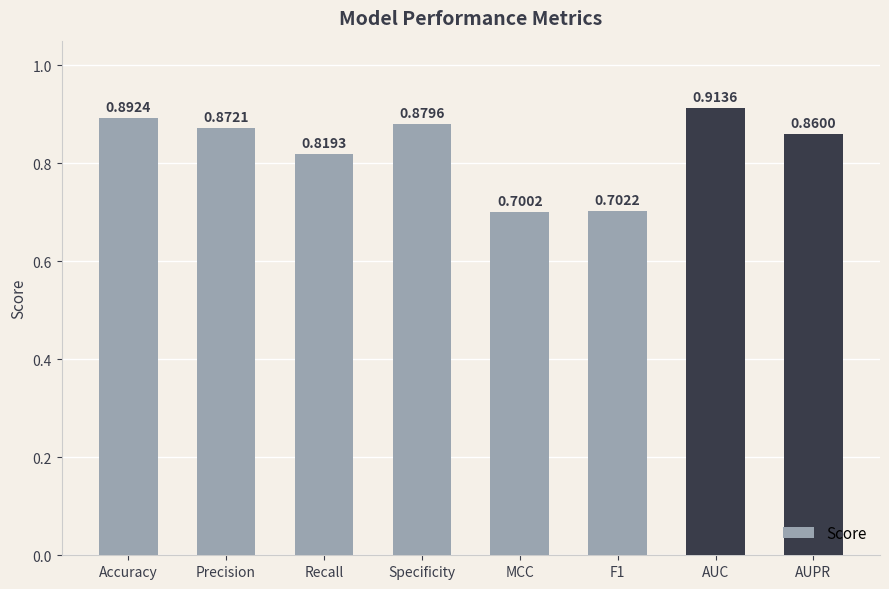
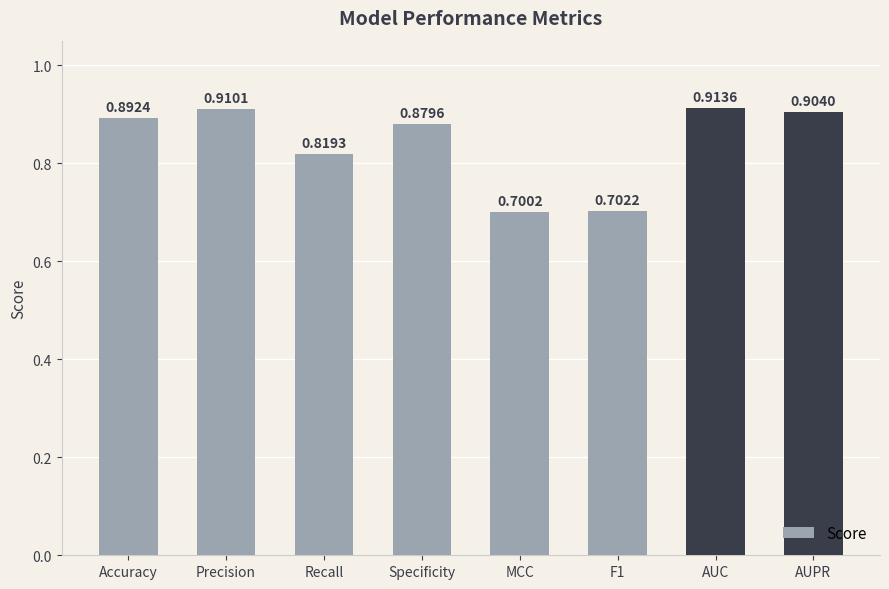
  {
    "Accuracy": 0.8924,
-   "Precision": 0.8721,
+   "Precision": 0.9101,
    "Recall": 0.8193,
    "Specificity": 0.8796,
    "MCC": 0.7002,
    "F1": 0.7022,
    "AUC": 0.9136,
-   "AUPR": 0.8600
+   "AUPR": 0.9040
  }
